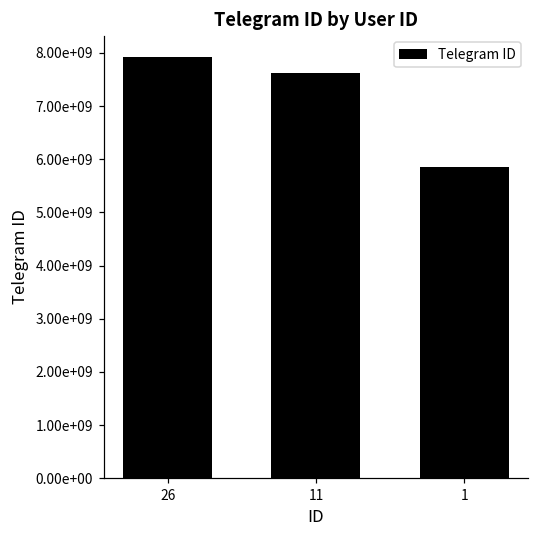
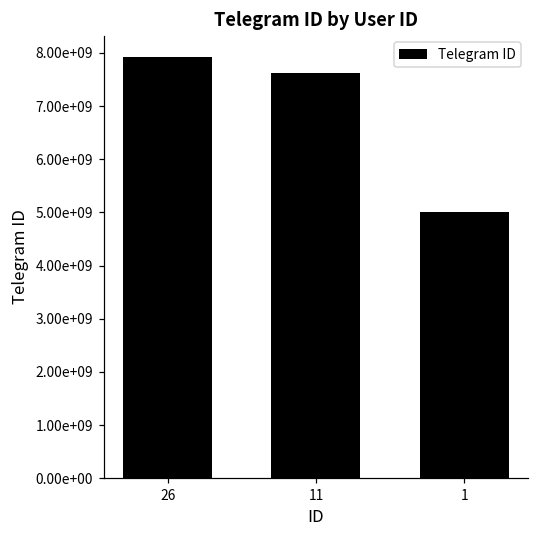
  {
    "26": 7900000000,
    "11": 7600000000,
-   "1": 5900000000
+   "1": 5000000000
  }
